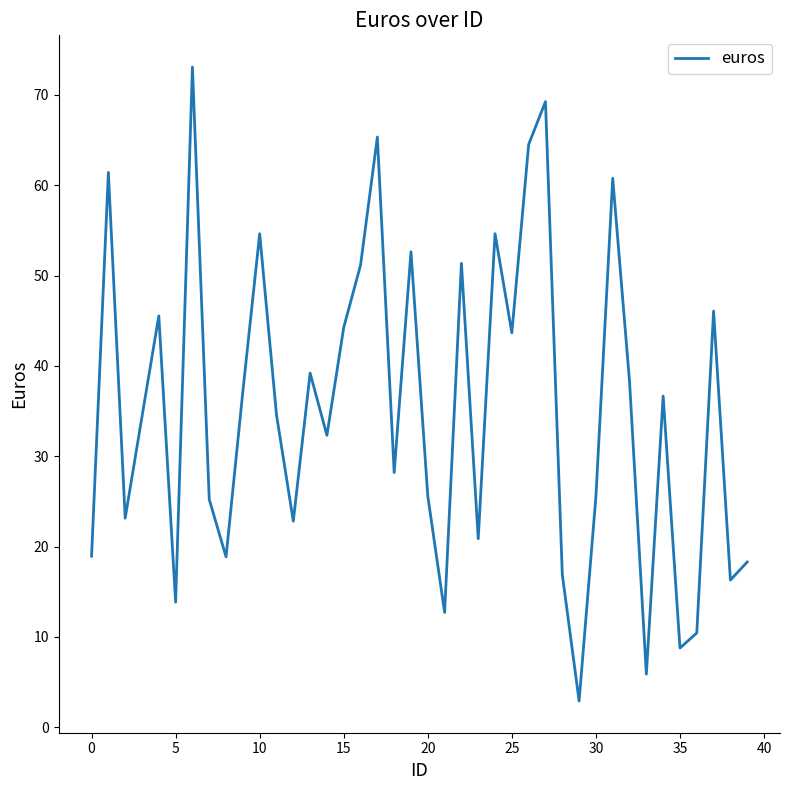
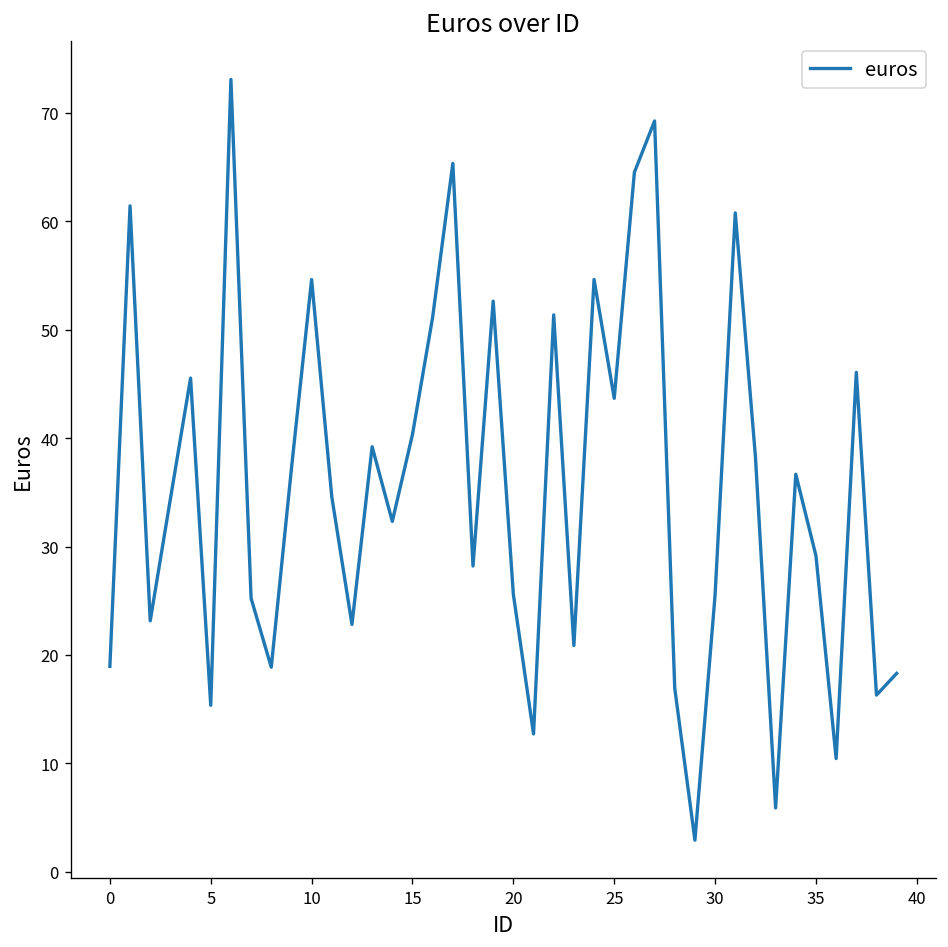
  {
    "0": 19,
-   "5": 14,
+   "5": 15,
    "10": 55,
-   "15": 44,
+   "15": 40,
    "20": 26,
    "25": 44,
    "30": 26,
-   "35": 9
+   "35": 29
  }
